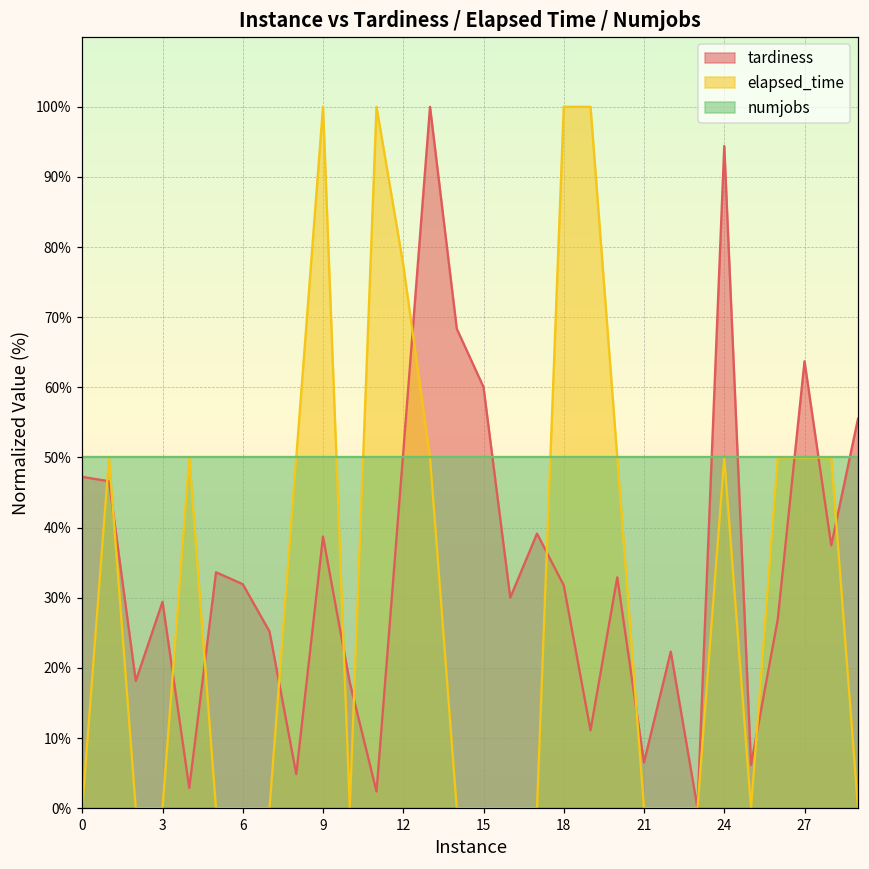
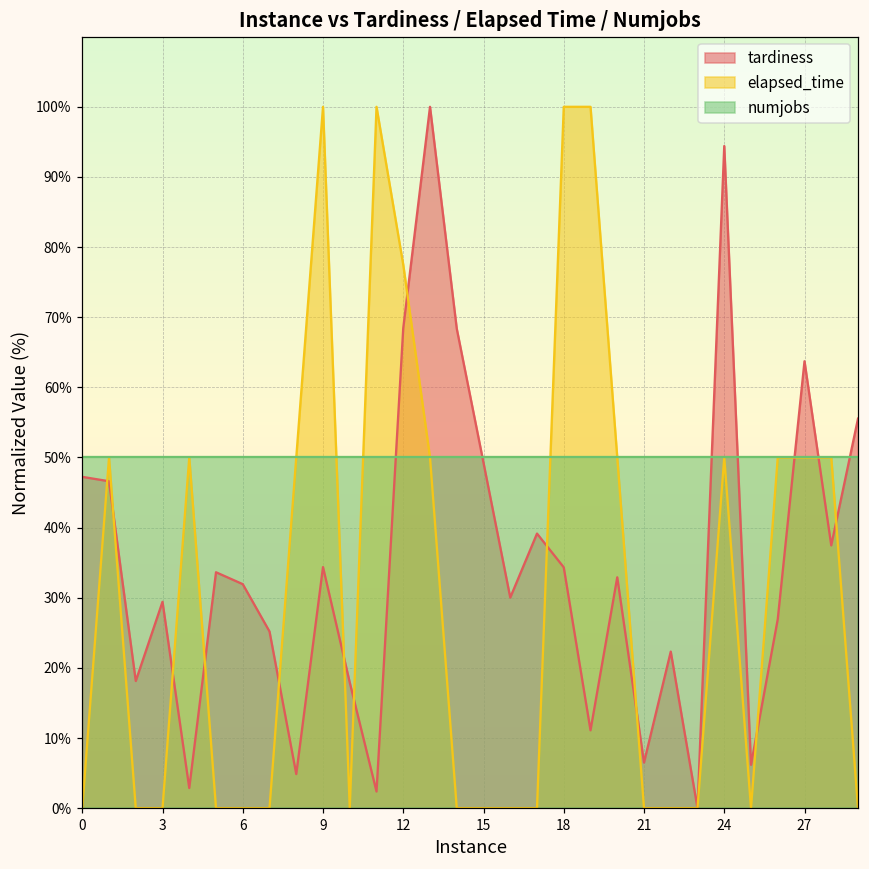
  {
    "tardiness": {
      "0": "47%",
      "3": "29%",
      "6": "32%",
-     "9": "39%",
-     "12": "51%",
-     "15": "60%",
-     "18": "32%",
+     "9": "34%",
+     "12": "68%",
+     "15": "49%",
+     "18": "34%",
      "21": "7%",
      "24": "94%",
      "27": "64%"
    },
    "elapsed_time": {
      "0": "0%",
      "3": "0%",
      "6": "0%",
      "9": "100%",
      "12": "77%",
      "15": "0%",
      "18": "100%",
      "21": "0%"
    },
    "numjobs": {
      "0": "50%",
      "3": "50%",
      "6": "50%",
      "9": "50%",
      "12": "50%",
      "15": "50%",
      "18": "50%",
      "21": "50%"
    }
  }
